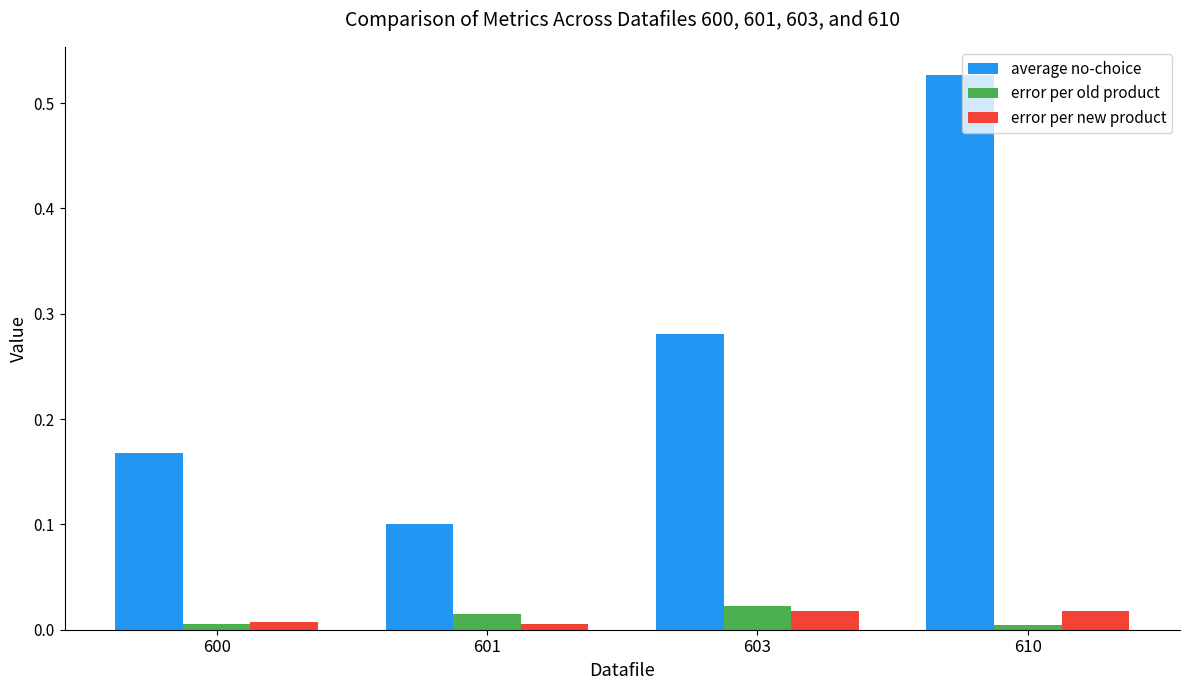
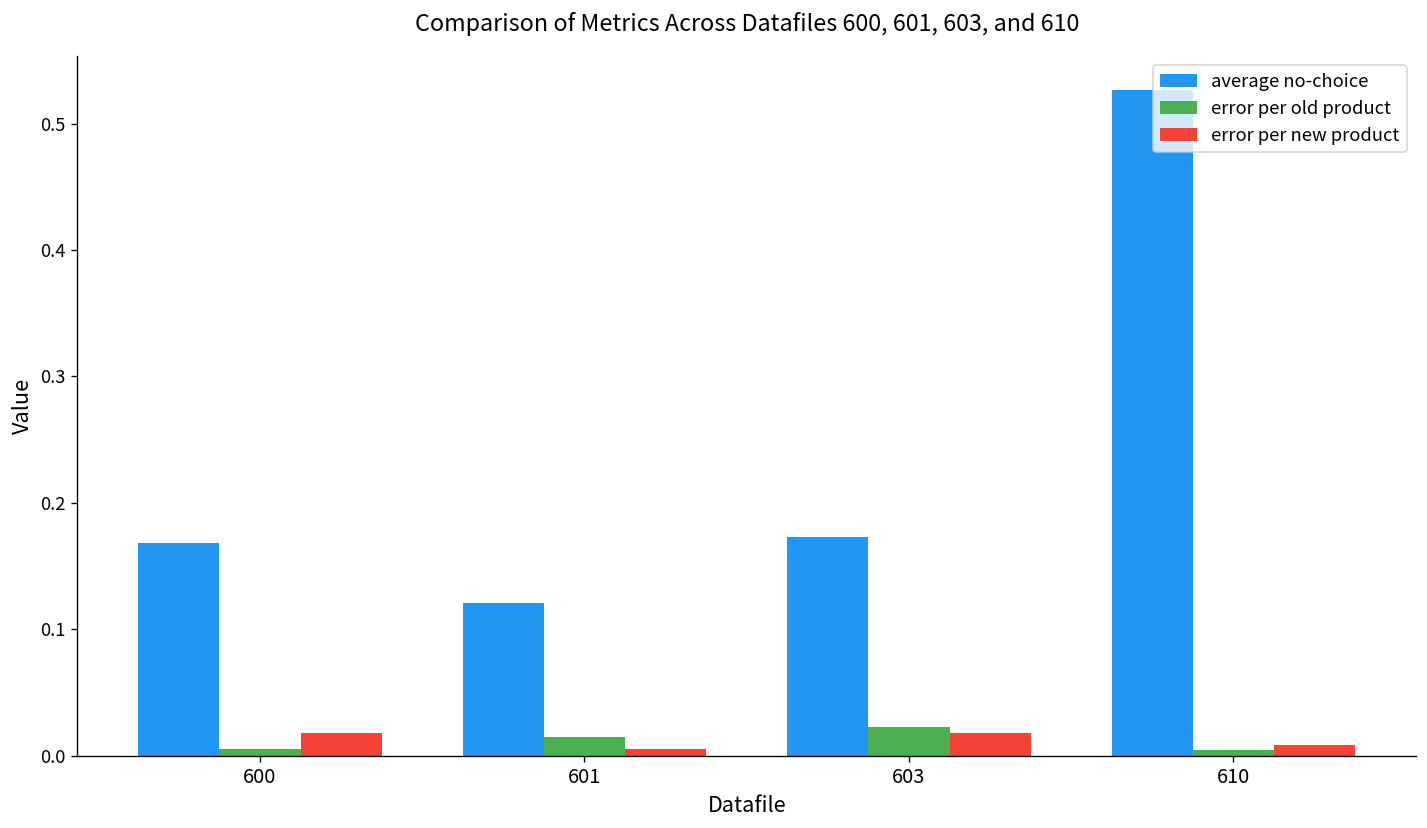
  {
    "average no-choice": {
      "600": 0.168,
-     "601": 0.100,
-     "603": 0.281,
+     "601": 0.121,
+     "603": 0.173,
      "610": 0.527
    },
    "error per old product": {
      "600": 0.005,
      "601": 0.015,
      "603": 0.023,
      "610": 0.005
    },
    "error per new product": {
-     "600": 0.007,
+     "600": 0.018,
      "601": 0.006,
      "603": 0.018,
-     "610": 0.018
+     "610": 0.009
    }
  }
